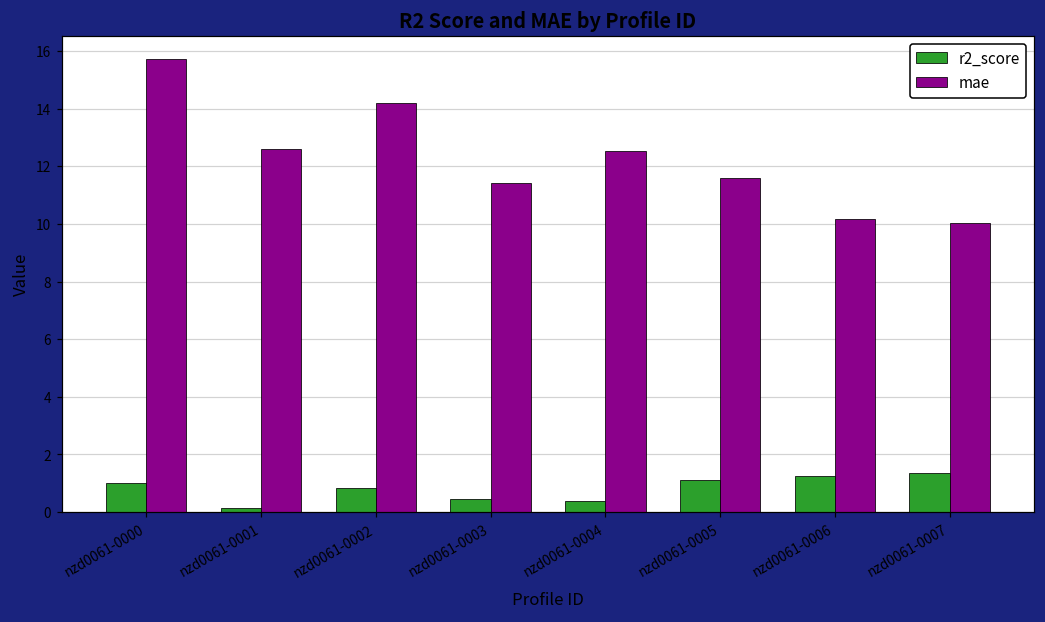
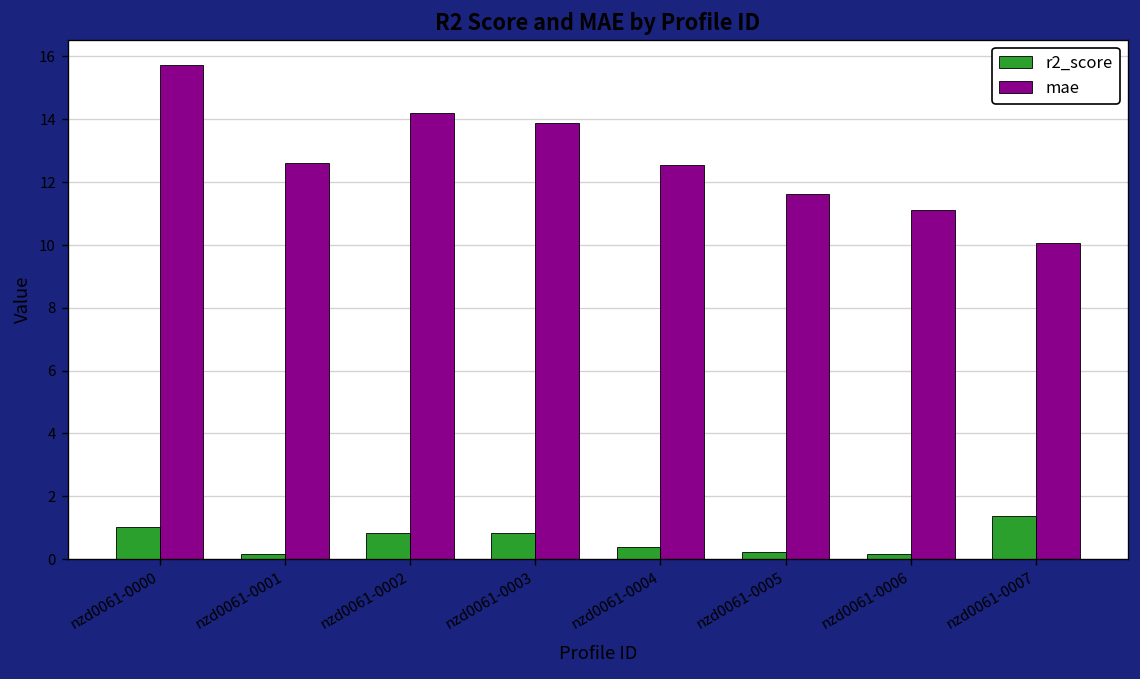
  {
    "r2_score": {
      "nzd0061-0000": 1.0,
      "nzd0061-0001": 0.2,
      "nzd0061-0002": 0.8,
-     "nzd0061-0003": 0.4,
+     "nzd0061-0003": 0.8,
      "nzd0061-0004": 0.4,
-     "nzd0061-0005": 1.1,
-     "nzd0061-0006": 1.2,
+     "nzd0061-0005": 0.2,
+     "nzd0061-0006": 0.2,
      "nzd0061-0007": 1.4
    },
    "mae": {
      "nzd0061-0000": 15.7,
      "nzd0061-0001": 12.6,
      "nzd0061-0002": 14.2,
-     "nzd0061-0003": 11.4,
+     "nzd0061-0003": 13.9,
      "nzd0061-0004": 12.5,
      "nzd0061-0005": 11.6,
-     "nzd0061-0006": 10.2,
+     "nzd0061-0006": 11.1,
      "nzd0061-0007": 10.0
    }
  }
